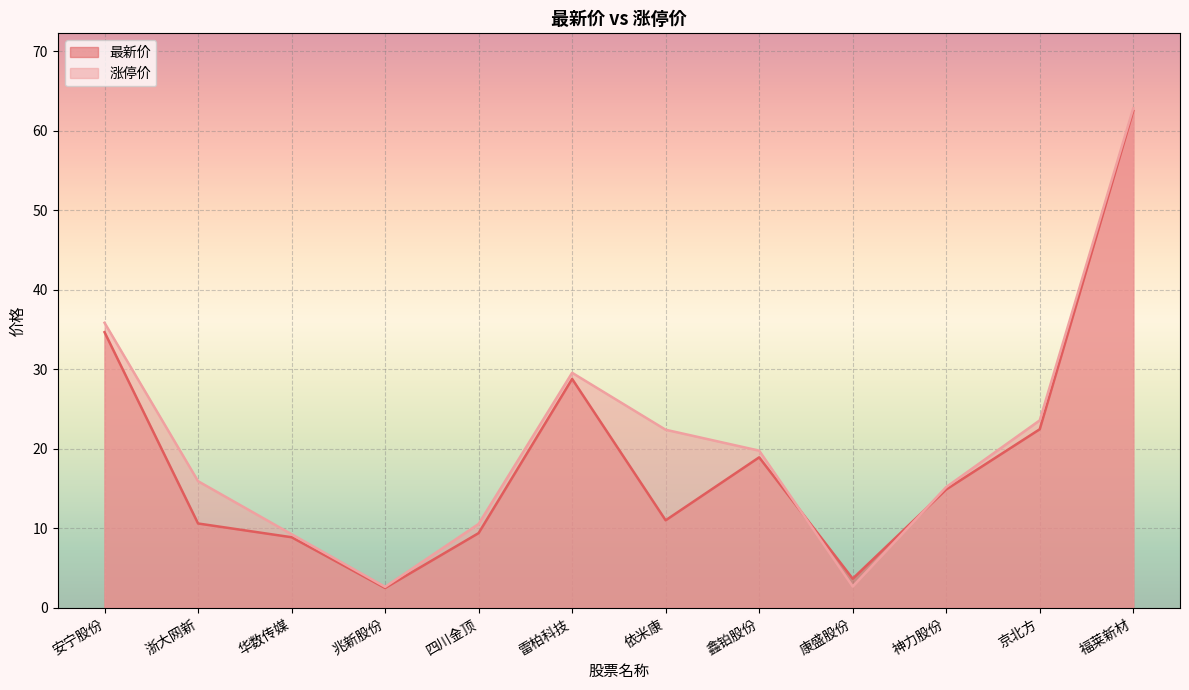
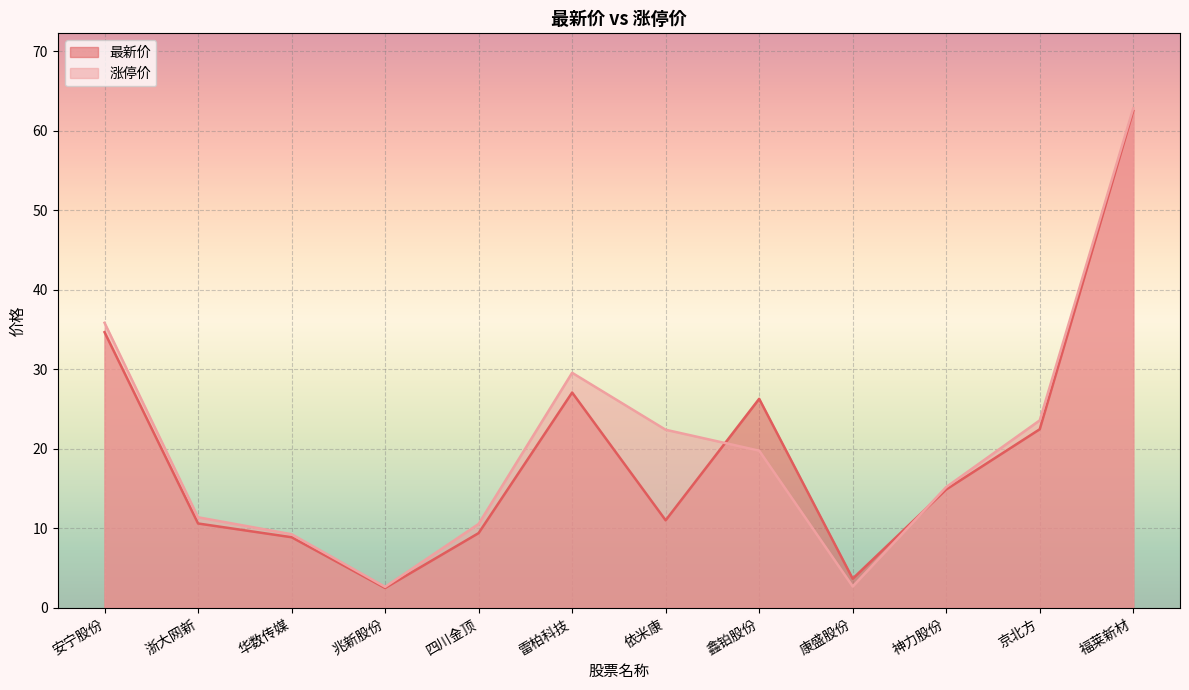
  {
    "最新价": {
      "安宁股份": 35,
      "浙大网新": 11,
      "华数传媒": 9,
      "四川金顶": 9,
-     "雷柏科技": 29,
+     "雷柏科技": 27,
      "依米康": 11,
-     "鑫铂股份": 19,
+     "鑫铂股份": 26,
      "康盛股份": 4,
      "京北方": 22,
      "福莱新材": 63
    },
    "涨停价": {
      "安宁股份": 36,
-     "浙大网新": 16,
+     "浙大网新": 11,
      "华数传媒": 9,
      "四川金顶": 11,
      "雷柏科技": 30,
      "依米康": 22,
      "鑫铂股份": 20,
      "康盛股份": 3,
      "京北方": 24,
      "福莱新材": 63
    }
  }
